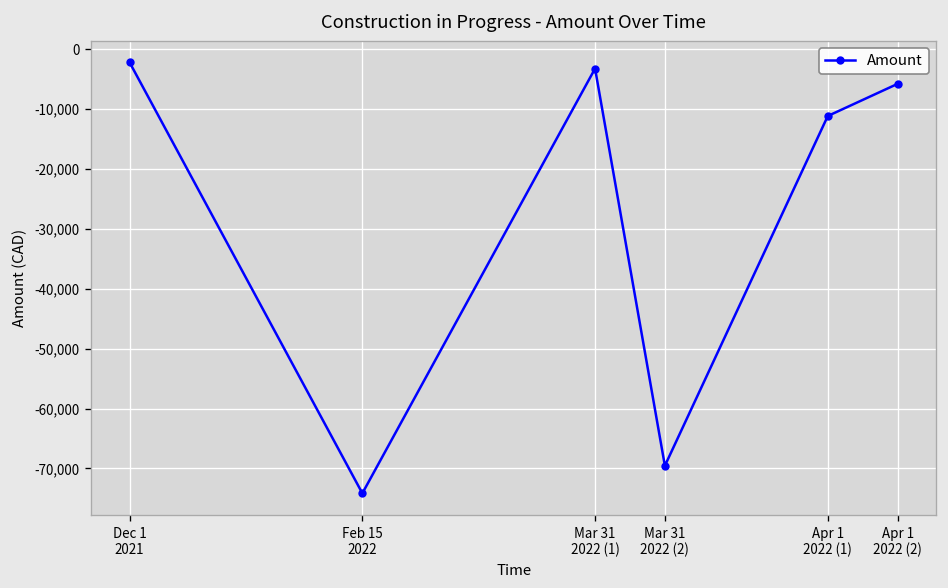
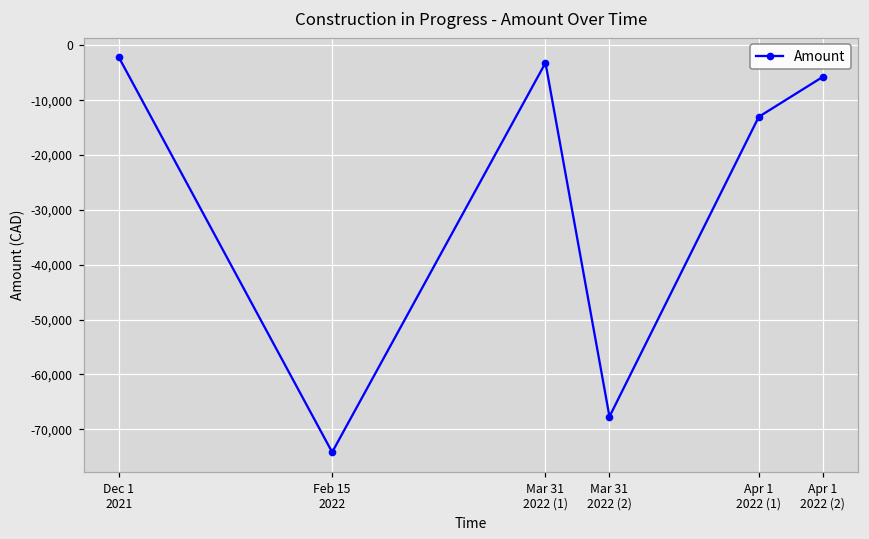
  {
    "Dec 1 2021": "-2,000",
    "Feb 15 2022": "-74,000",
    "Mar 31 2022 (1)": "-3,000",
-   "Mar 31 2022 (2)": "-70,000",
-   "Apr 1 2022 (1)": "-11,000",
+   "Mar 31 2022 (2)": "-68,000",
+   "Apr 1 2022 (1)": "-13,000",
    "Apr 1 2022 (2)": "-6,000"
  }
